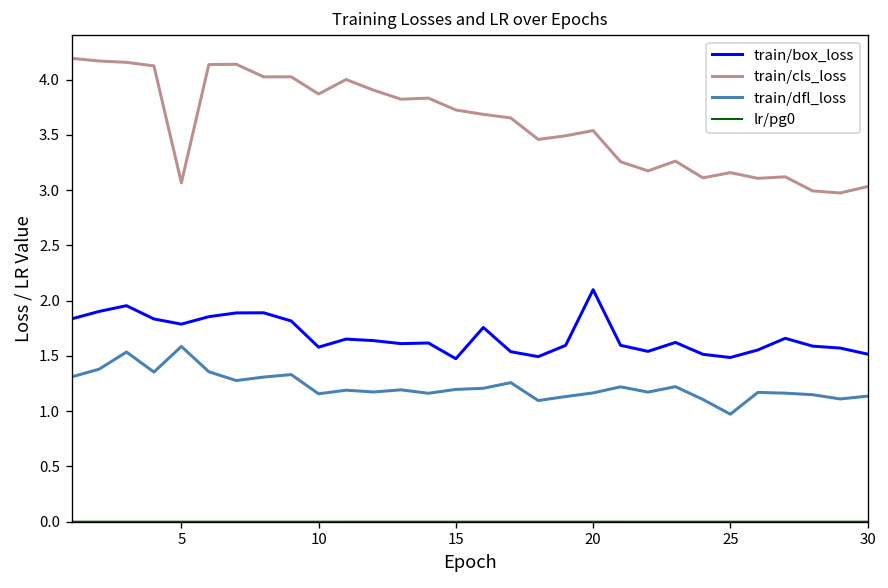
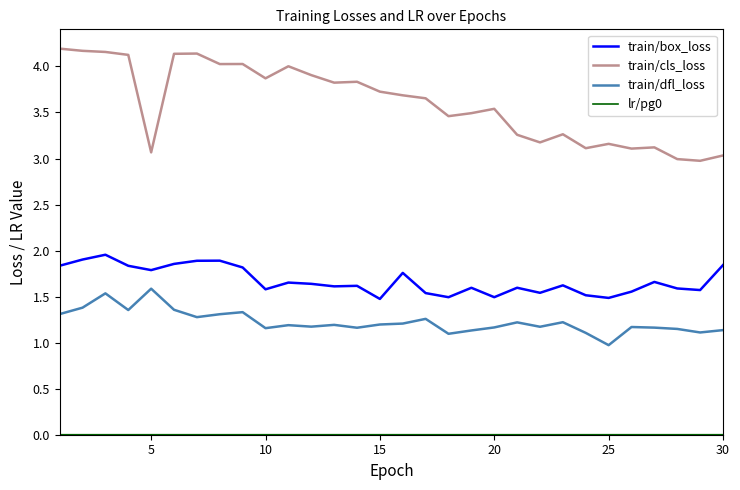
  {
    "train/box_loss": {
      "5": 1.8,
      "10": 1.6,
      "15": 1.5,
-     "20": 2.1,
+     "20": 1.5,
      "25": 1.5,
-     "30": 1.5
+     "30": 1.8
    },
    "train/cls_loss": {
      "5": 3.1,
      "10": 3.9,
      "15": 3.7,
      "20": 3.5,
      "25": 3.2,
      "30": 3.0
    },
    "train/dfl_loss": {
      "5": 1.6,
      "10": 1.2,
      "15": 1.2,
      "20": 1.2,
      "25": 1.0,
      "30": 1.1
    },
    "lr/pg0": {
      "5": 0.0,
      "10": 0.0,
      "15": 0.0,
      "20": 0.0,
      "25": 0.0,
      "30": 0.0
    }
  }
